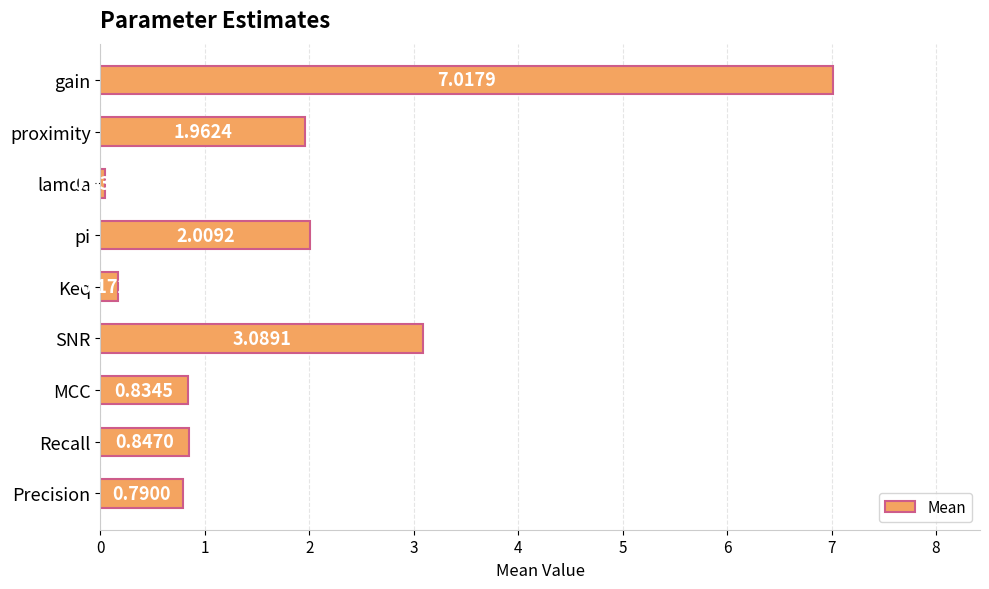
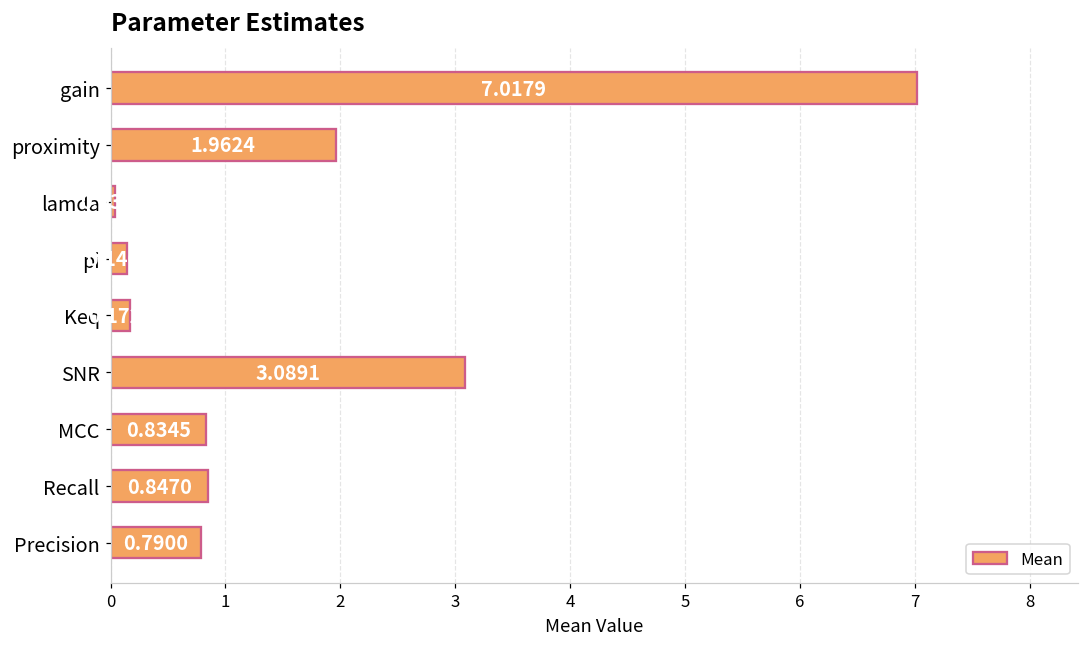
  {
    "lamda": 0.04,
-   "pi": 2.01,
+   "pi": 0.15,
    "Keq": 0.17
  }
